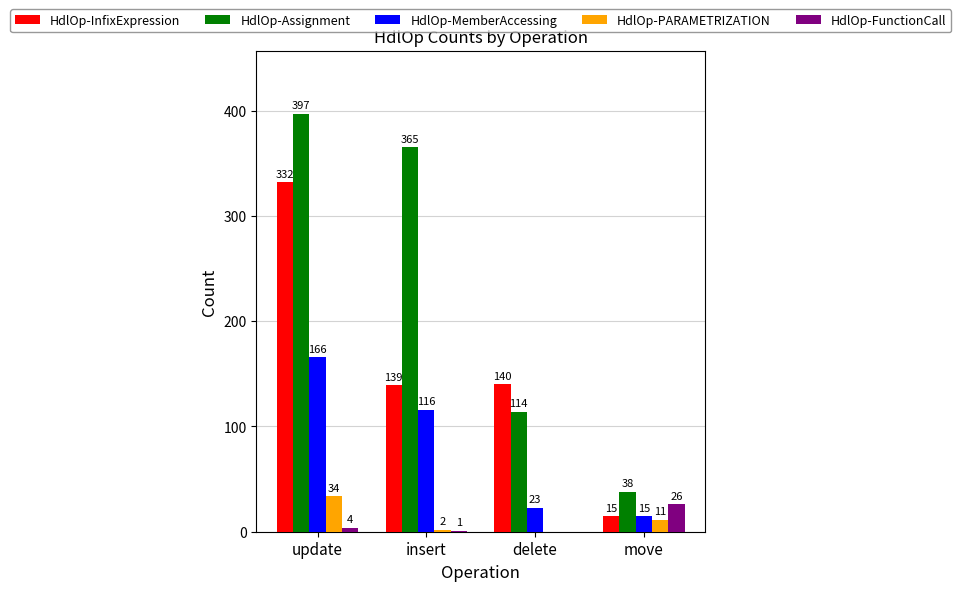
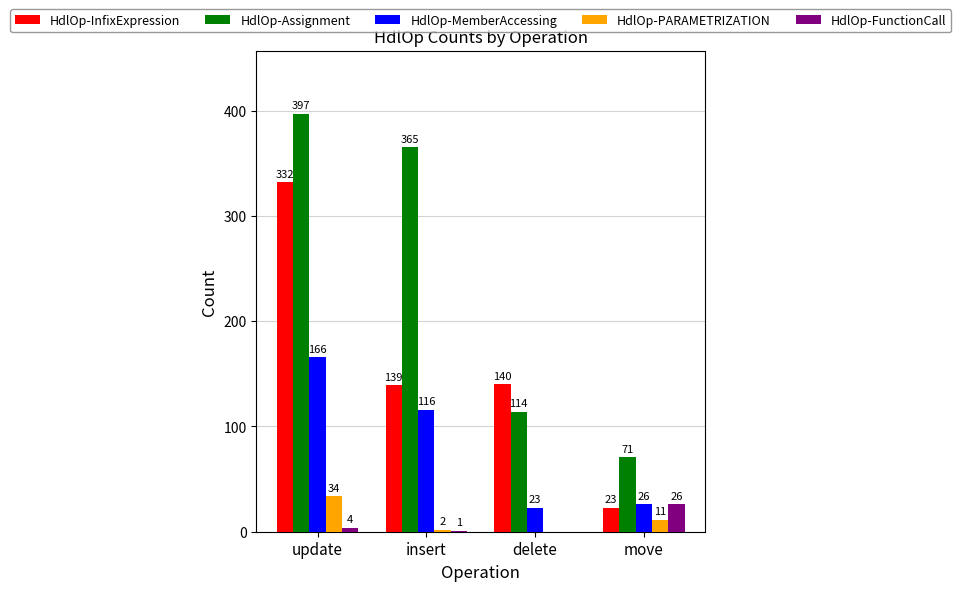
  {
    "HdlOp-InfixExpression": {
      "update": 332,
      "insert": 139,
      "delete": 140,
-     "move": 15
+     "move": 23
    },
    "HdlOp-Assignment": {
      "update": 397,
      "insert": 365,
      "delete": 114,
-     "move": 38
+     "move": 71
    },
    "HdlOp-MemberAccessing": {
      "update": 166,
      "insert": 116,
      "delete": 23,
-     "move": 15
+     "move": 26
    },
    "HdlOp-PARAMETRIZATION": {
      "update": 34,
      "insert": 2
    },
    "HdlOp-FunctionCall": {
      "update": 4,
      "insert": 1,
      "move": 26
    }
  }
